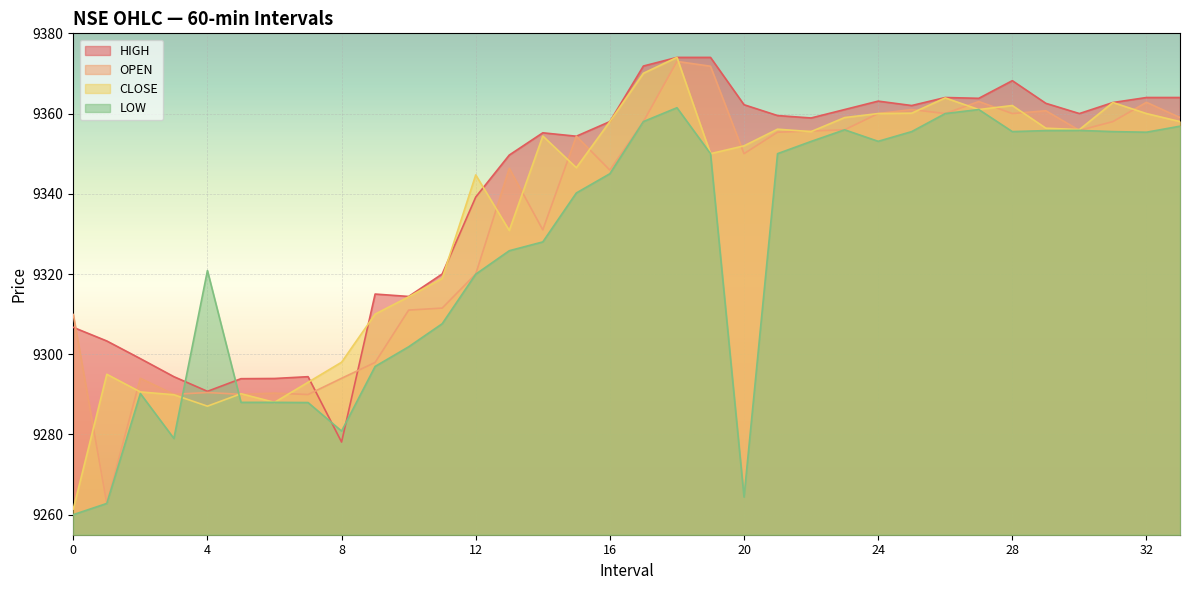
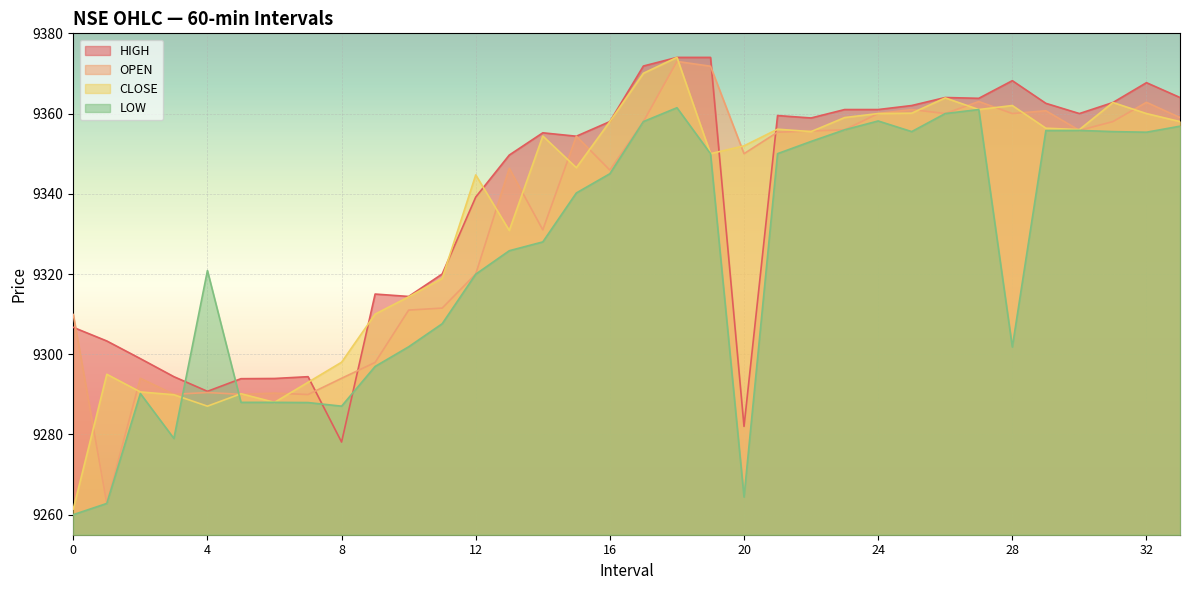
  {
    "HIGH": {
      "0": 9307,
      "8": 9278,
      "12": 9339,
-     "20": 9362,
-     "24": 9363,
+     "20": 9282,
+     "24": 9361,
      "28": 9368,
-     "32": 9364
+     "32": 9368
    },
    "LOW": {
      "0": 9260,
      "4": 9321,
-     "8": 9281,
+     "8": 9287,
      "16": 9345,
      "20": 9264,
-     "24": 9353,
-     "28": 9356,
+     "24": 9358,
+     "28": 9302,
      "32": 9355
    }
  }
